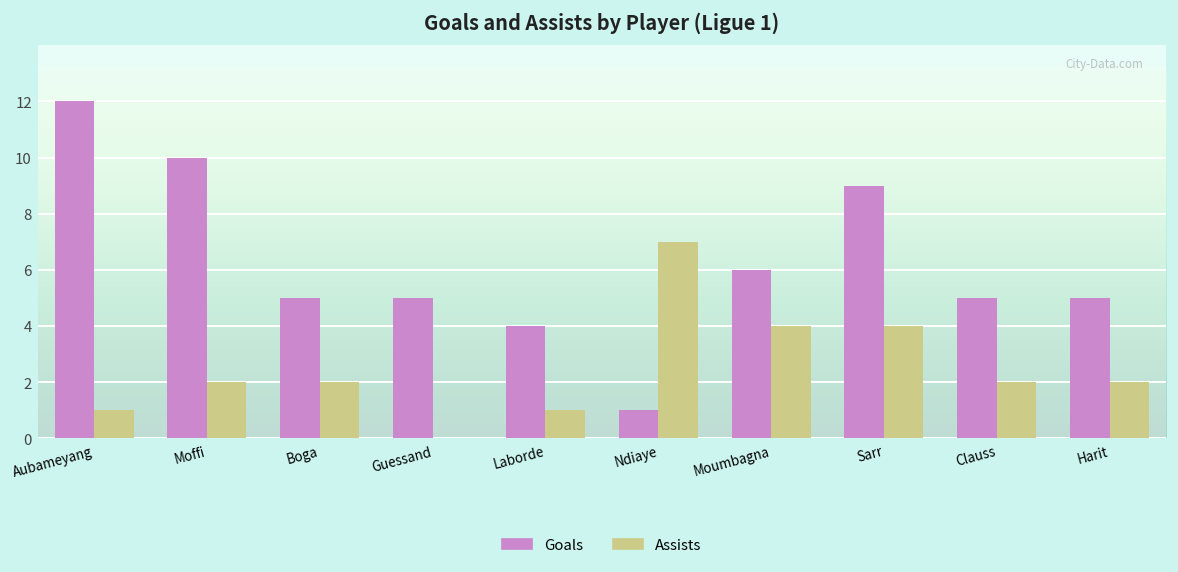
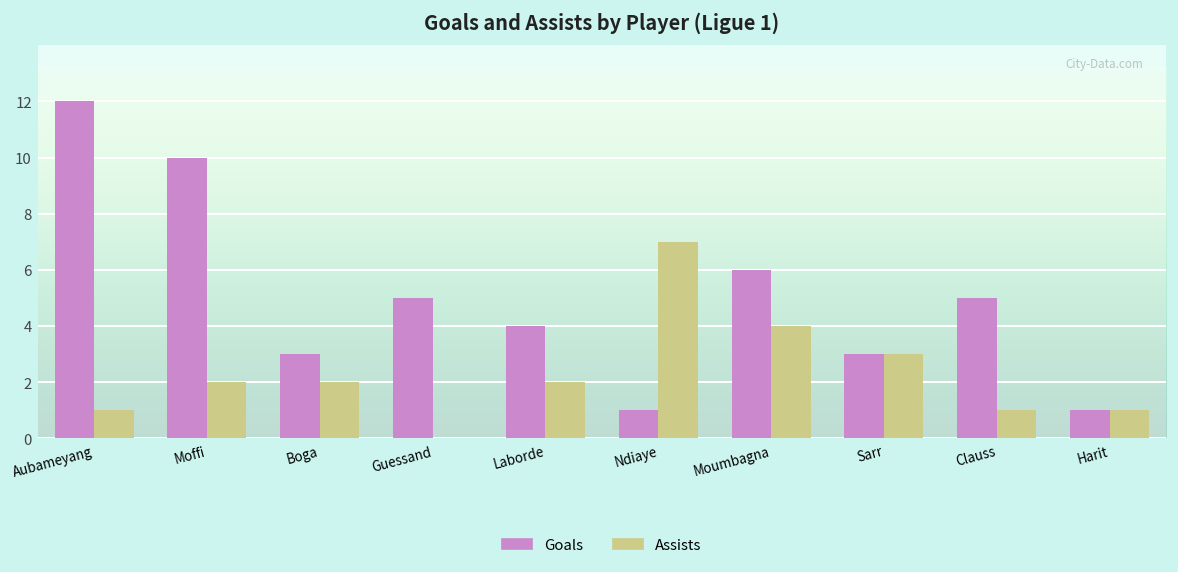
  {
    "Goals": {
      "Aubameyang": 12,
      "Moffi": 10,
-     "Boga": 5,
+     "Boga": 3,
      "Guessand": 5,
      "Laborde": 4,
      "Ndiaye": 1,
      "Moumbagna": 6,
-     "Sarr": 9,
+     "Sarr": 3,
      "Clauss": 5,
-     "Harit": 5
+     "Harit": 1
    },
    "Assists": {
      "Aubameyang": 1,
      "Moffi": 2,
      "Boga": 2,
      "Guessand": 0,
-     "Laborde": 1,
+     "Laborde": 2,
      "Ndiaye": 7,
      "Moumbagna": 4,
-     "Sarr": 4,
-     "Clauss": 2,
-     "Harit": 2
+     "Sarr": 3,
+     "Clauss": 1,
+     "Harit": 1
    }
  }
